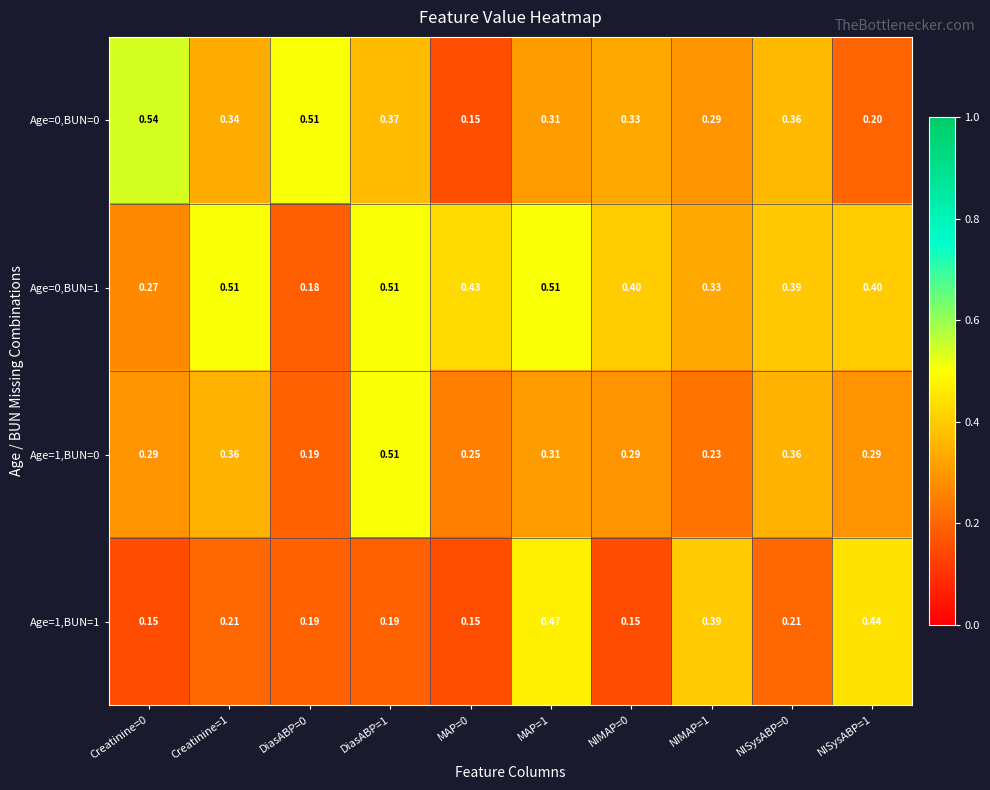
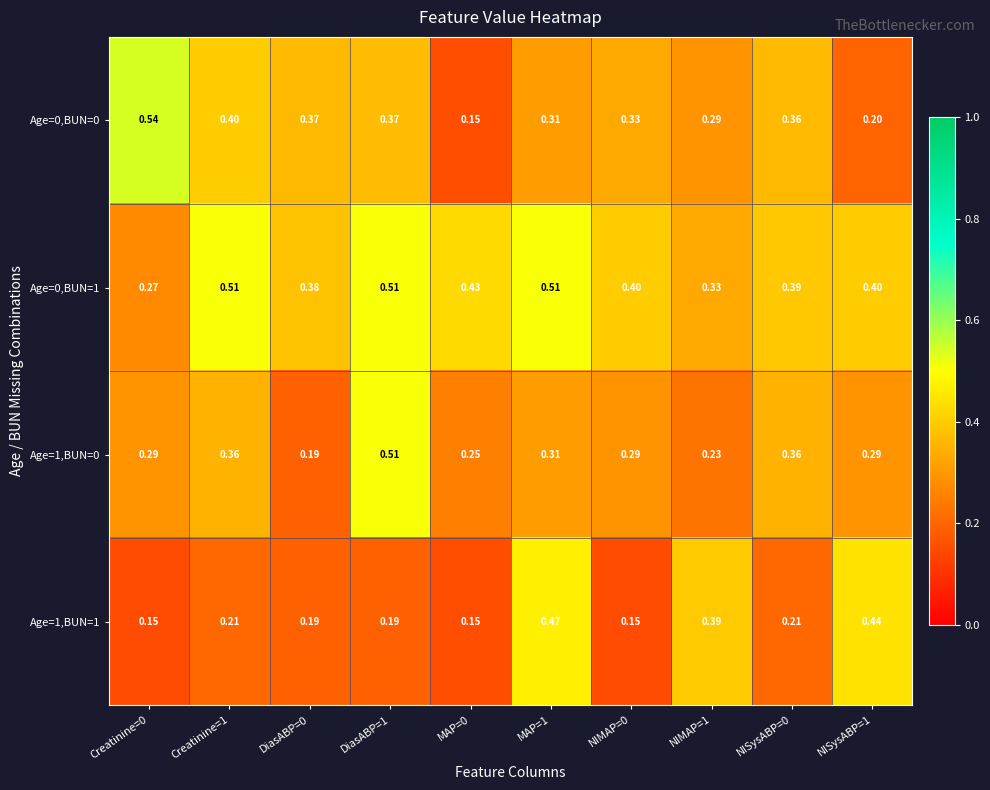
  {
    "Age=0,BUN=0": {
      "Creatinine=0": 0.54,
-     "Creatinine=1": 0.34,
-     "DiasABP=0": 0.51,
+     "Creatinine=1": 0.40,
+     "DiasABP=0": 0.37,
      "DiasABP=1": 0.37,
      "MAP=0": 0.15,
      "MAP=1": 0.31,
      "NIMAP=0": 0.33,
      "NIMAP=1": 0.29,
      "NISysABP=0": 0.36,
      "NISysABP=1": 0.20
    },
    "Age=0,BUN=1": {
      "Creatinine=0": 0.27,
      "Creatinine=1": 0.51,
-     "DiasABP=0": 0.18,
+     "DiasABP=0": 0.38,
      "DiasABP=1": 0.51,
      "MAP=0": 0.43,
      "MAP=1": 0.51,
      "NIMAP=0": 0.40,
      "NIMAP=1": 0.33,
      "NISysABP=0": 0.39,
      "NISysABP=1": 0.40
    },
    "Age=1,BUN=0": {
      "Creatinine=0": 0.29,
      "Creatinine=1": 0.36,
      "DiasABP=0": 0.19,
      "DiasABP=1": 0.51,
      "MAP=0": 0.25,
      "MAP=1": 0.31,
      "NIMAP=0": 0.29,
      "NIMAP=1": 0.23,
      "NISysABP=0": 0.36,
      "NISysABP=1": 0.29
    },
    "Age=1,BUN=1": {
      "Creatinine=0": 0.15,
      "Creatinine=1": 0.21,
      "DiasABP=0": 0.19,
      "DiasABP=1": 0.19,
      "MAP=0": 0.15,
      "MAP=1": 0.47,
      "NIMAP=0": 0.15,
      "NIMAP=1": 0.39,
      "NISysABP=0": 0.21,
      "NISysABP=1": 0.44
    }
  }
